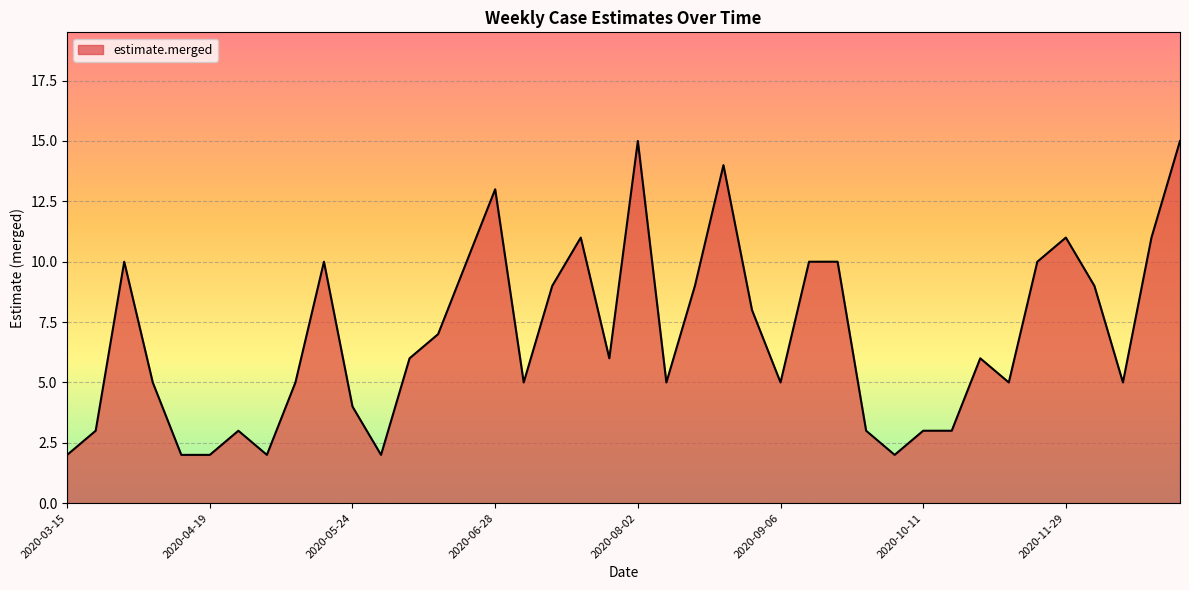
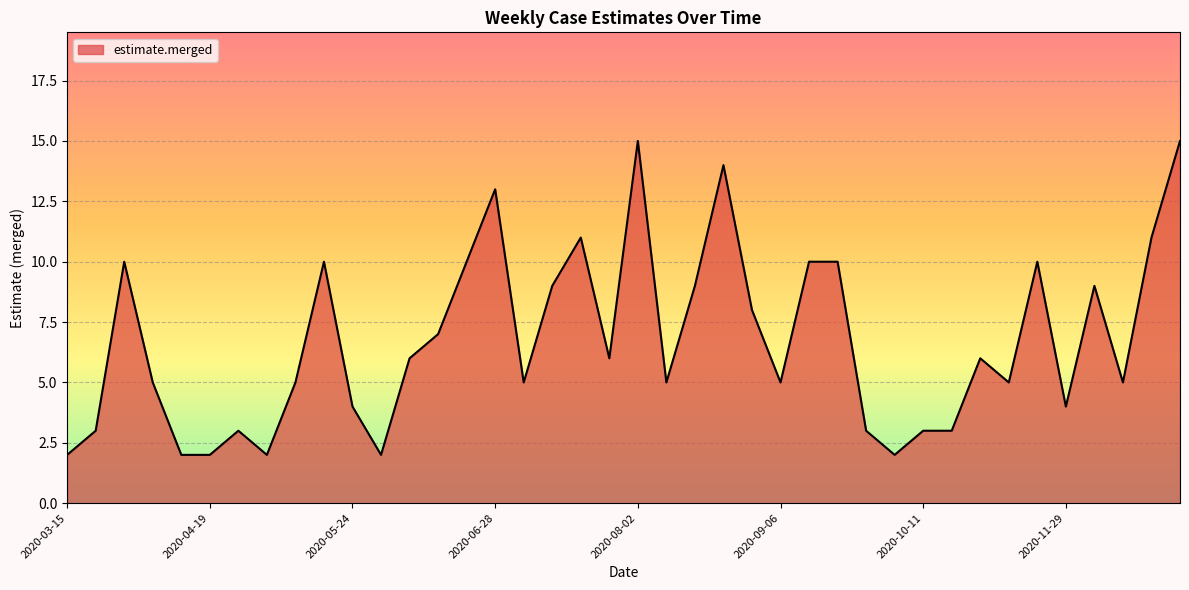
  {
    "2020-03-15": 2,
    "2020-04-19": 2,
    "2020-05-24": 4,
    "2020-06-28": 13,
    "2020-08-02": 15,
    "2020-09-06": 5,
    "2020-10-11": 3,
-   "2020-11-29": 11
+   "2020-11-29": 4
  }
